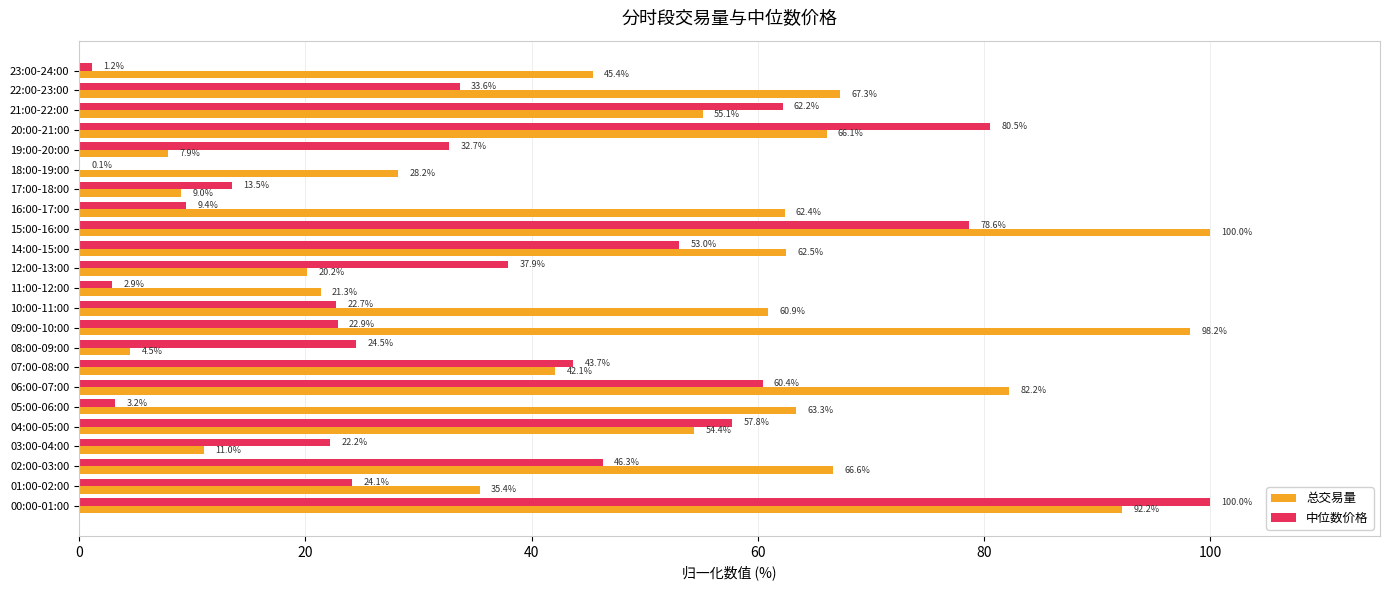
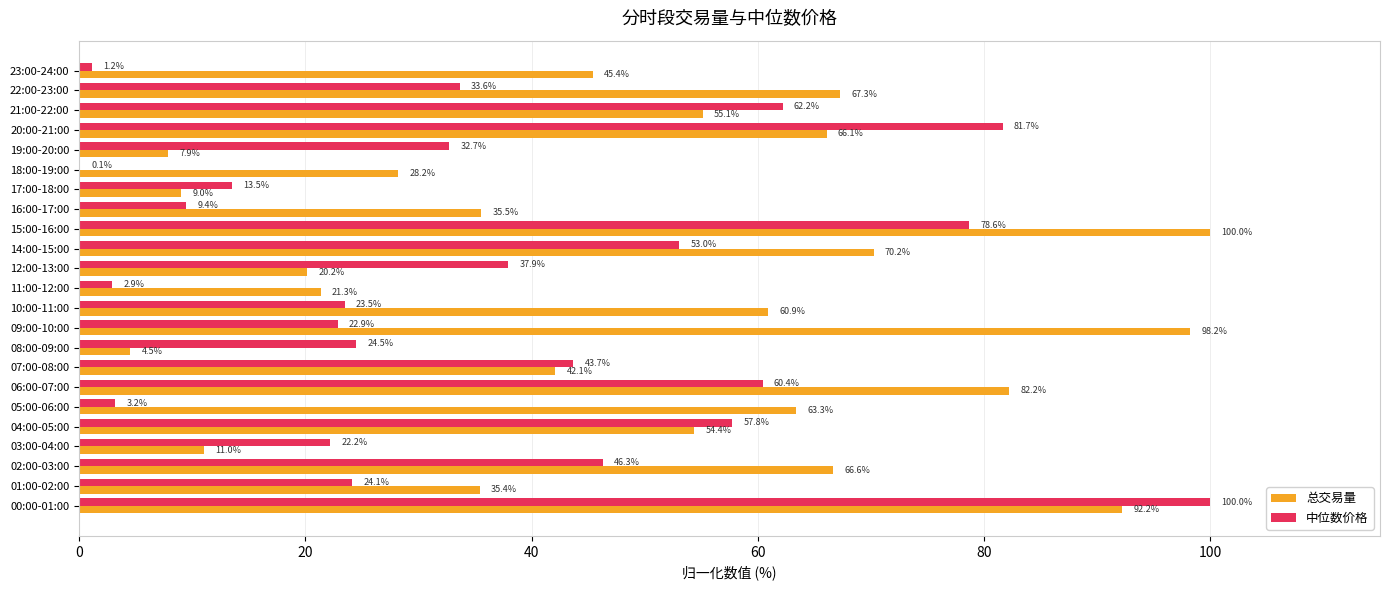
  {
    "总交易量": {
      "23:00-24:00": "45.4%",
      "22:00-23:00": "67.3%",
      "21:00-22:00": "55.1%",
      "20:00-21:00": "66.1%",
      "19:00-20:00": "7.9%",
      "18:00-19:00": "28.2%",
      "17:00-18:00": "9.0%",
-     "16:00-17:00": "62.4%",
+     "16:00-17:00": "35.5%",
      "15:00-16:00": "100.0%",
-     "14:00-15:00": "62.5%",
+     "14:00-15:00": "70.2%",
      "12:00-13:00": "20.2%",
      "11:00-12:00": "21.3%",
      "10:00-11:00": "60.9%",
      "09:00-10:00": "98.2%",
      "08:00-09:00": "4.5%",
      "07:00-08:00": "42.1%",
      "06:00-07:00": "82.2%",
      "05:00-06:00": "63.3%",
      "04:00-05:00": "54.4%",
      "03:00-04:00": "11.0%",
      "02:00-03:00": "66.6%",
      "01:00-02:00": "35.4%",
      "00:00-01:00": "92.2%"
    },
    "中位数价格": {
      "23:00-24:00": "1.2%",
      "22:00-23:00": "33.6%",
      "21:00-22:00": "62.2%",
-     "20:00-21:00": "80.5%",
+     "20:00-21:00": "81.7%",
      "19:00-20:00": "32.7%",
      "18:00-19:00": "0.1%",
      "17:00-18:00": "13.5%",
      "16:00-17:00": "9.4%",
      "15:00-16:00": "78.6%",
      "14:00-15:00": "53.0%",
      "12:00-13:00": "37.9%",
      "11:00-12:00": "2.9%",
-     "10:00-11:00": "22.7%",
+     "10:00-11:00": "23.5%",
      "09:00-10:00": "22.9%",
      "08:00-09:00": "24.5%",
      "07:00-08:00": "43.7%",
      "06:00-07:00": "60.4%",
      "05:00-06:00": "3.2%",
      "04:00-05:00": "57.8%",
      "03:00-04:00": "22.2%",
      "02:00-03:00": "46.3%",
      "01:00-02:00": "24.1%",
      "00:00-01:00": "100.0%"
    }
  }
